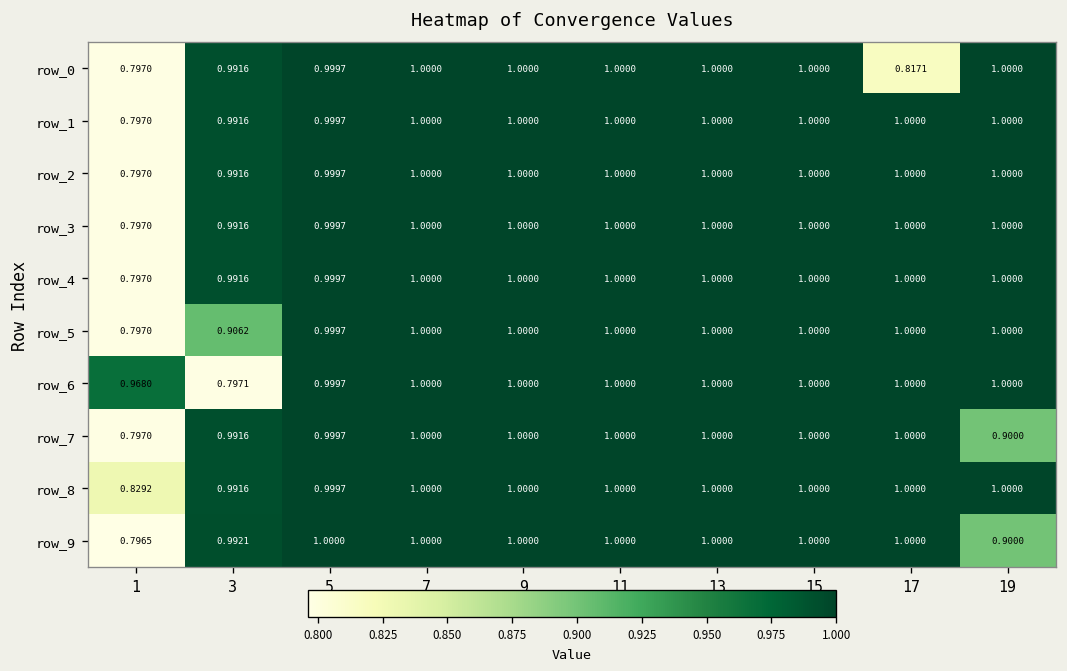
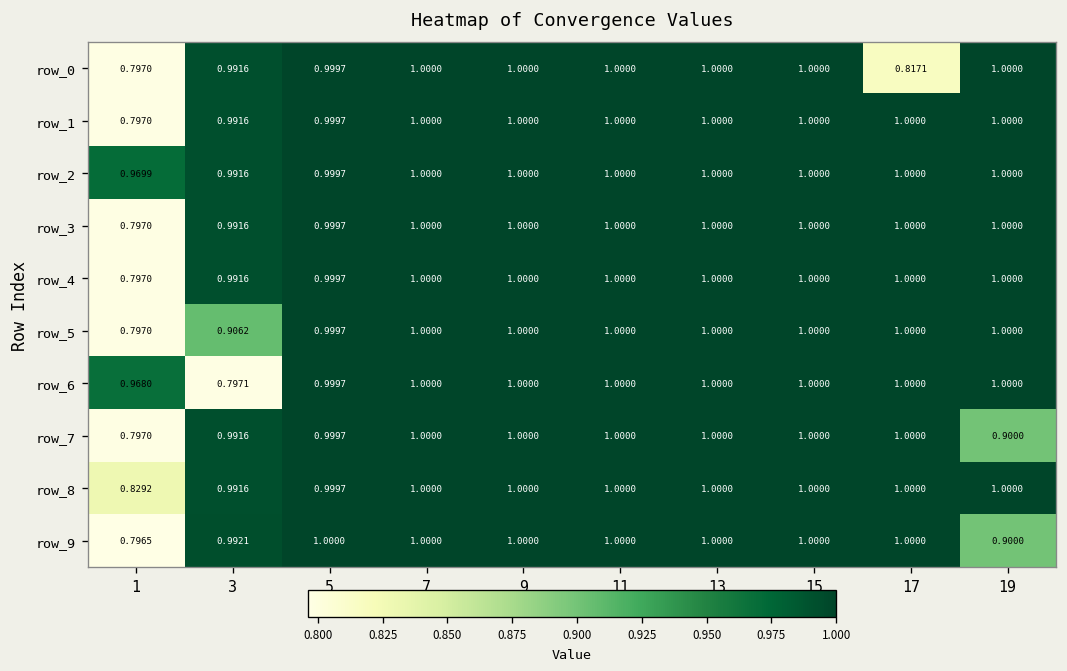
  {
    "row_0": {
      "1": 0.7970,
      "3": 0.9916,
      "17": 0.8171,
      "19": 1.0000
    },
    "row_1": {
      "1": 0.7970,
      "3": 0.9916,
      "17": 1.0000,
      "19": 1.0000
    },
    "row_2": {
-     "1": 0.7970,
+     "1": 0.9699,
      "3": 0.9916,
      "17": 1.0000,
      "19": 1.0000
    },
    "row_3": {
      "1": 0.7970,
      "3": 0.9916,
      "17": 1.0000,
      "19": 1.0000
    },
    "row_4": {
      "1": 0.7970,
      "3": 0.9916,
      "17": 1.0000,
      "19": 1.0000
    },
    "row_5": {
      "1": 0.7970,
      "3": 0.9062,
      "17": 1.0000,
      "19": 1.0000
    },
    "row_6": {
      "1": 0.9680,
      "3": 0.7971,
      "17": 1.0000,
      "19": 1.0000
    },
    "row_7": {
      "1": 0.7970,
      "3": 0.9916,
      "17": 1.0000,
      "19": 0.9000
    },
    "row_8": {
      "1": 0.8292,
      "3": 0.9916,
      "17": 1.0000,
      "19": 1.0000
    },
    "row_9": {
      "1": 0.7965,
      "3": 0.9921,
      "17": 1.0000,
      "19": 0.9000
    }
  }
